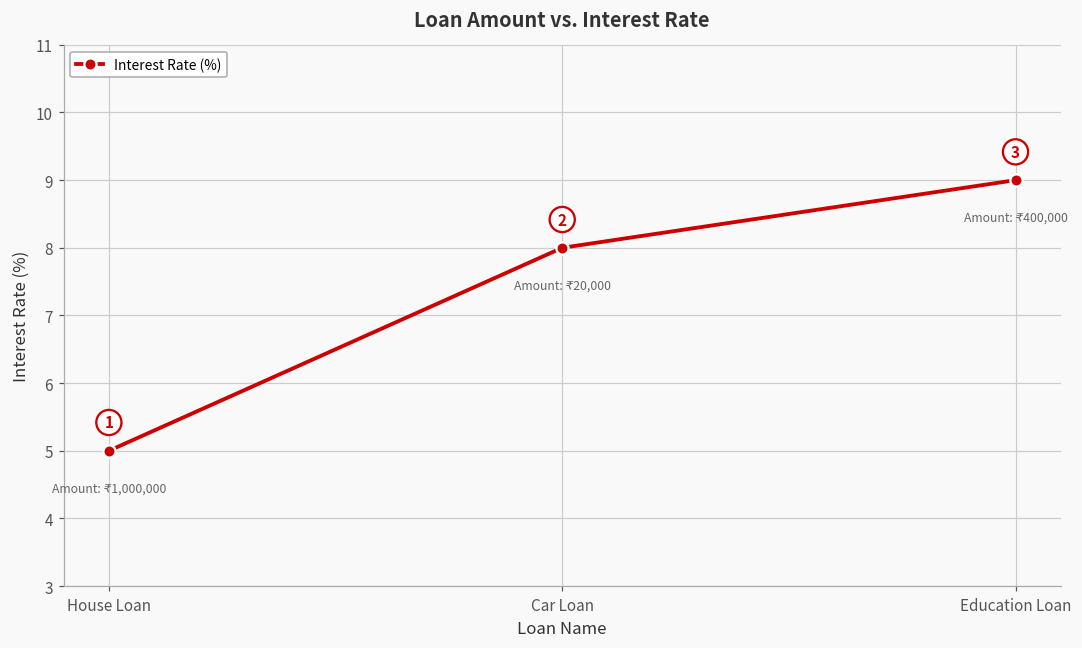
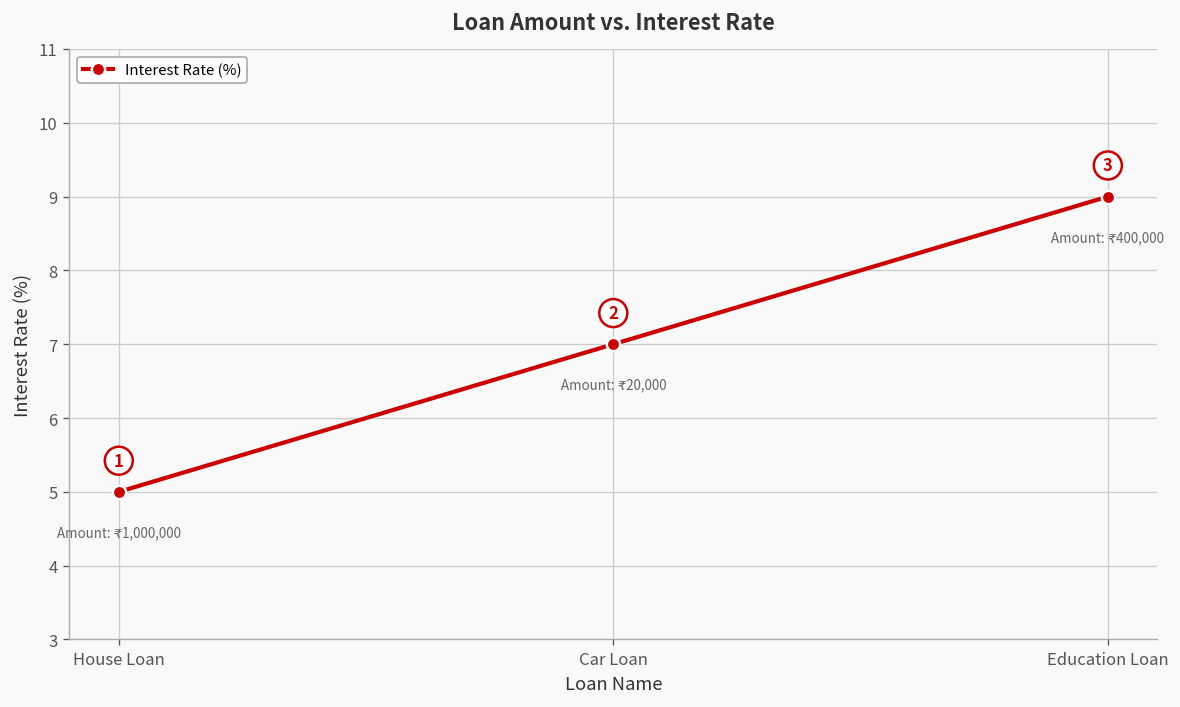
  {
-   "Car Loan": 8
+   "Car Loan": 7
  }
